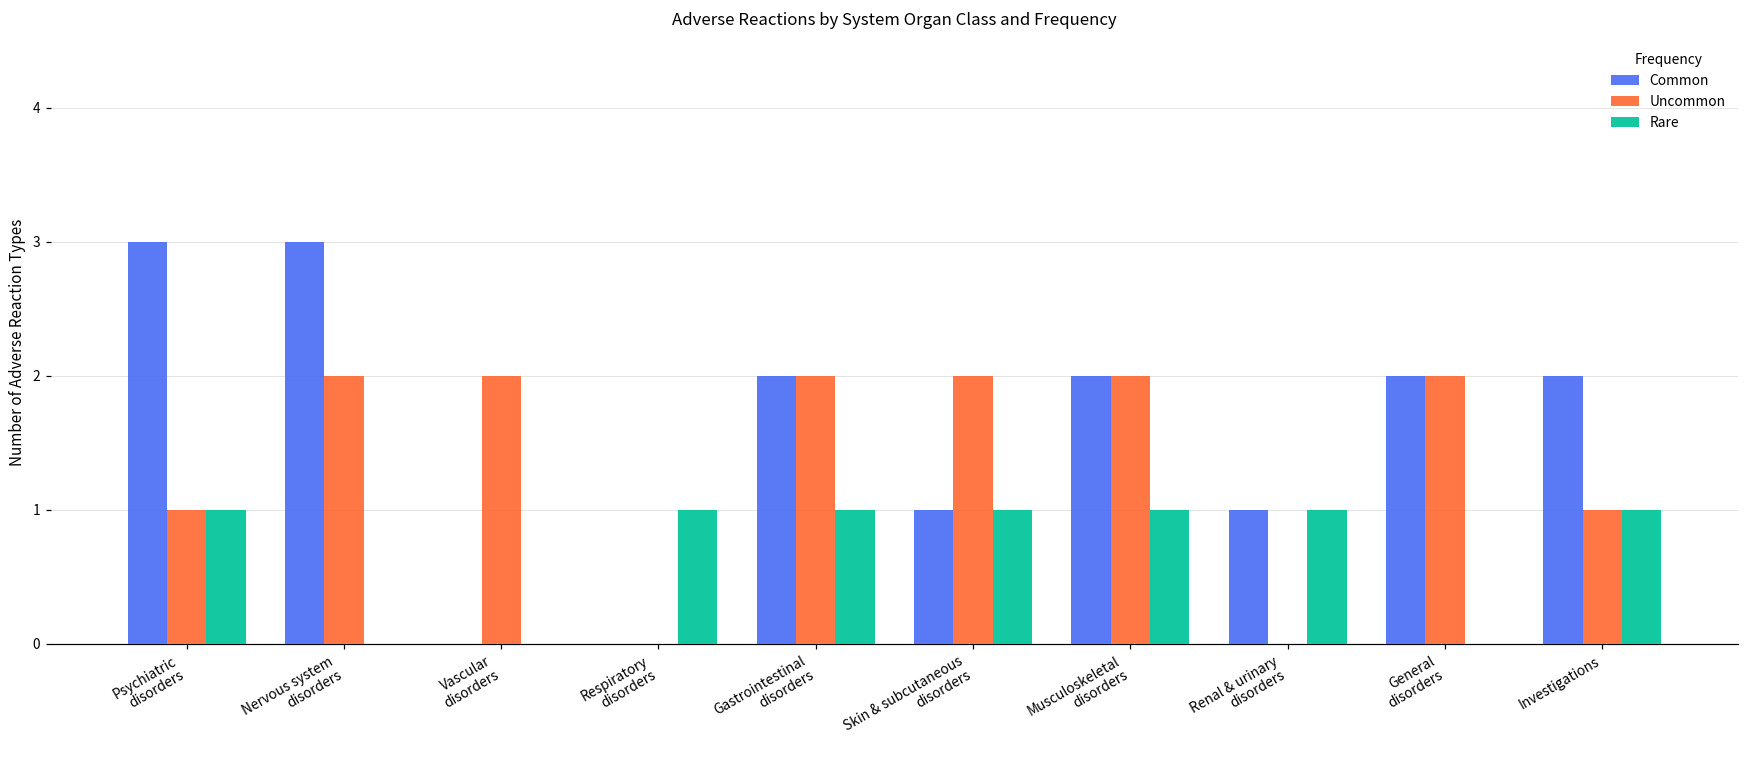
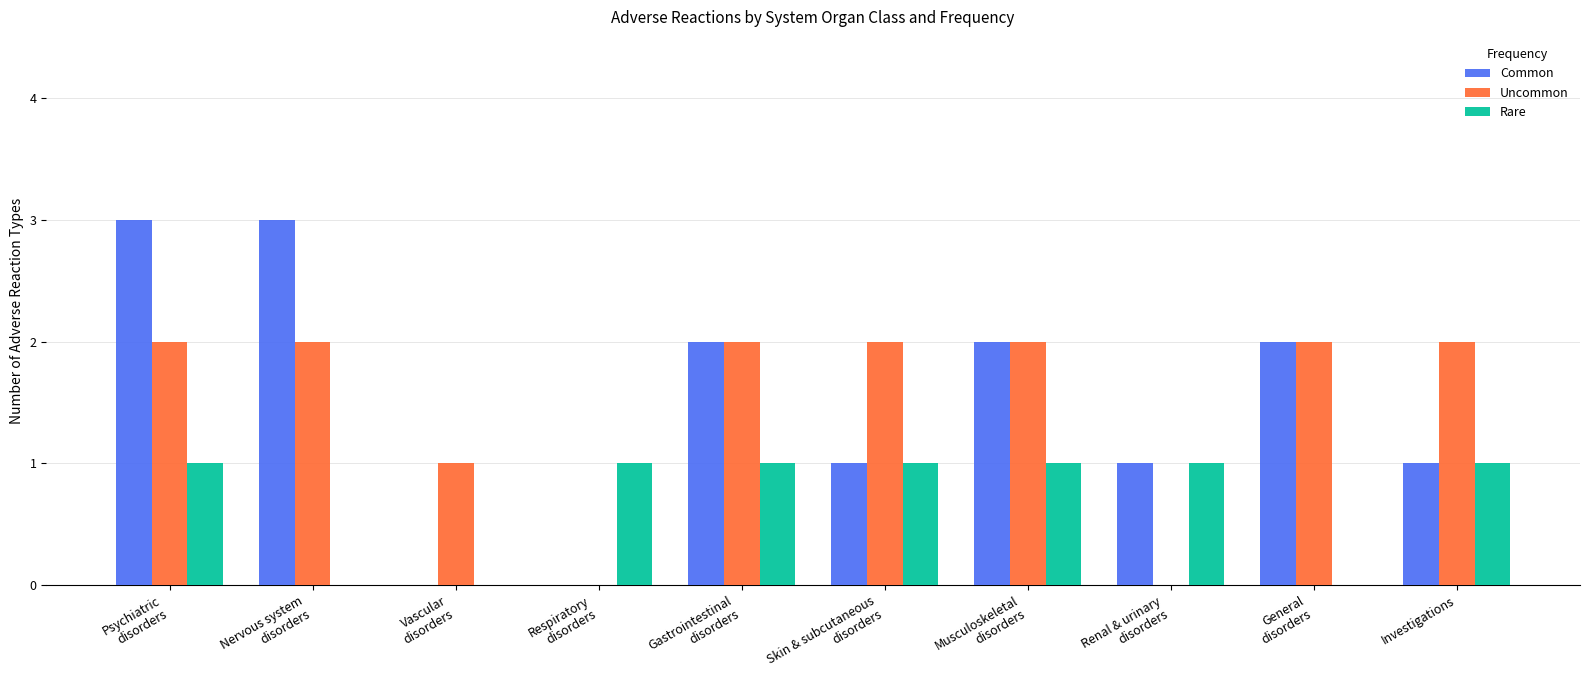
  {
    "Common": {
      "Psychiatric disorders": 3,
      "Nervous system disorders": 3,
      "Vascular disorders": 0,
      "Respiratory disorders": 0,
      "Gastrointestinal disorders": 2,
      "Skin & subcutaneous disorders": 1,
      "Musculoskeletal disorders": 2,
      "Renal & urinary disorders": 1,
      "General disorders": 2,
-     "Investigations": 2
+     "Investigations": 1
    },
    "Uncommon": {
-     "Psychiatric disorders": 1,
+     "Psychiatric disorders": 2,
      "Nervous system disorders": 2,
-     "Vascular disorders": 2,
+     "Vascular disorders": 1,
      "Respiratory disorders": 0,
      "Gastrointestinal disorders": 2,
      "Skin & subcutaneous disorders": 2,
      "Musculoskeletal disorders": 2,
      "Renal & urinary disorders": 0,
      "General disorders": 2,
-     "Investigations": 1
+     "Investigations": 2
    },
    "Rare": {
      "Psychiatric disorders": 1,
      "Nervous system disorders": 0,
      "Vascular disorders": 0,
      "Respiratory disorders": 1,
      "Gastrointestinal disorders": 1,
      "Skin & subcutaneous disorders": 1,
      "Musculoskeletal disorders": 1,
      "Renal & urinary disorders": 1,
      "General disorders": 0,
      "Investigations": 1
    }
  }
